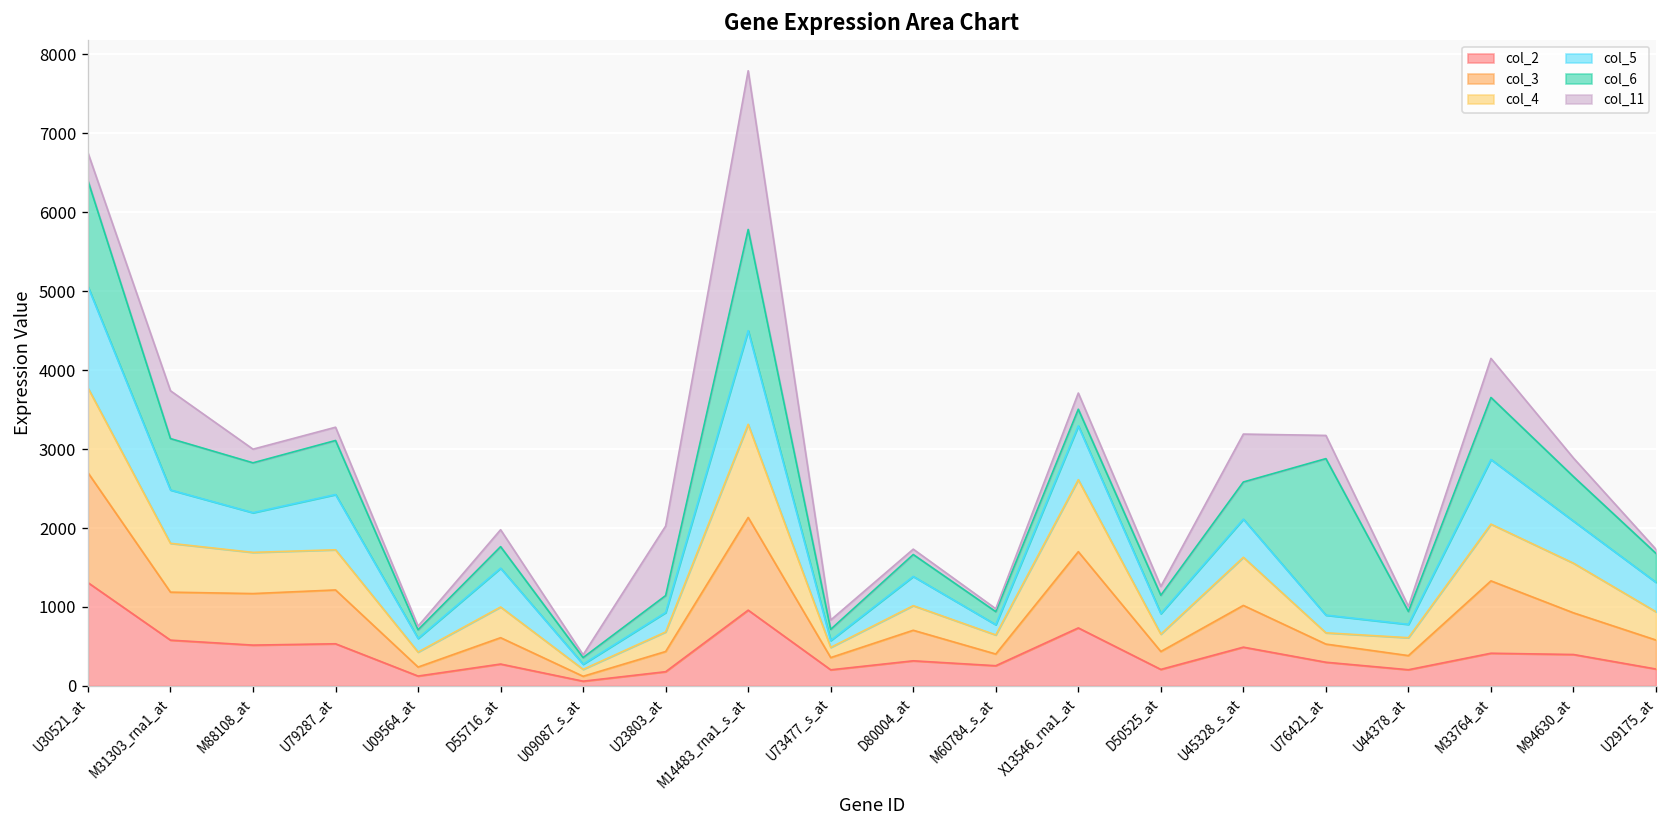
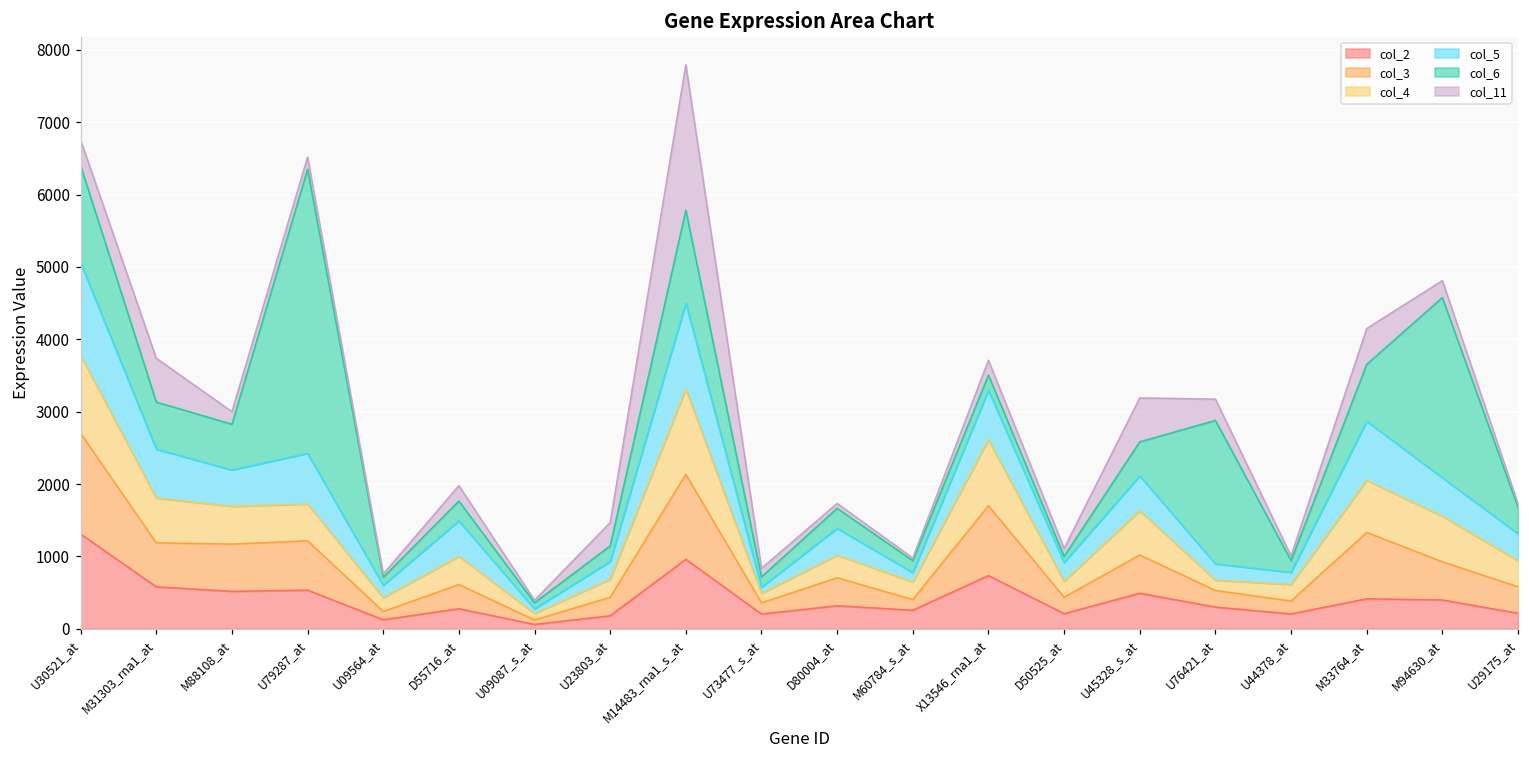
  {
    "col_5": {
      "U30521_at": 1300,
      "M31303_rna1_at": 700,
      "M88108_at": 500,
      "U79287_at": 700,
      "U09564_at": 200,
      "D55716_at": 500,
      "U09087_s_at": 100,
      "U23803_at": 200,
      "M14483_rna1_s_at": 1200,
      "U73477_s_at": 100,
      "D80004_at": 400,
      "M60784_s_at": 100,
      "X13546_rna1_at": 700,
      "D50525_at": 300,
      "U45328_s_at": 500,
      "U76421_at": 200,
      "U44378_at": 200,
      "M33764_at": 800,
      "M94630_at": 500,
      "U29175_at": 400
    },
    "col_6": {
      "U30521_at": 1300,
      "M31303_rna1_at": 700,
      "M88108_at": 600,
-     "U79287_at": 700,
+     "U79287_at": 3900,
      "U09564_at": 100,
      "D55716_at": 300,
      "U23803_at": 200,
      "M14483_rna1_s_at": 1300,
      "U73477_s_at": 100,
      "D80004_at": 300,
      "X13546_rna1_at": 200,
-     "D50525_at": 200,
+     "D50525_at": 100,
      "U45328_s_at": 500,
      "U76421_at": 2000,
      "U44378_at": 200,
      "M33764_at": 800,
-     "M94630_at": 600,
+     "M94630_at": 2500,
      "U29175_at": 400
    },
    "col_11": {
      "U30521_at": 400,
      "M31303_rna1_at": 600,
      "M88108_at": 200,
      "U79287_at": 200,
      "U09564_at": 0,
      "D55716_at": 200,
-     "U23803_at": 900,
+     "U23803_at": 300,
      "M14483_rna1_s_at": 2000,
      "U73477_s_at": 100,
      "D80004_at": 100,
      "X13546_rna1_at": 200,
      "D50525_at": 100,
      "U45328_s_at": 600,
      "U76421_at": 300,
      "U44378_at": 100,
      "M33764_at": 500,
      "M94630_at": 200,
      "U29175_at": 100
    }
  }
